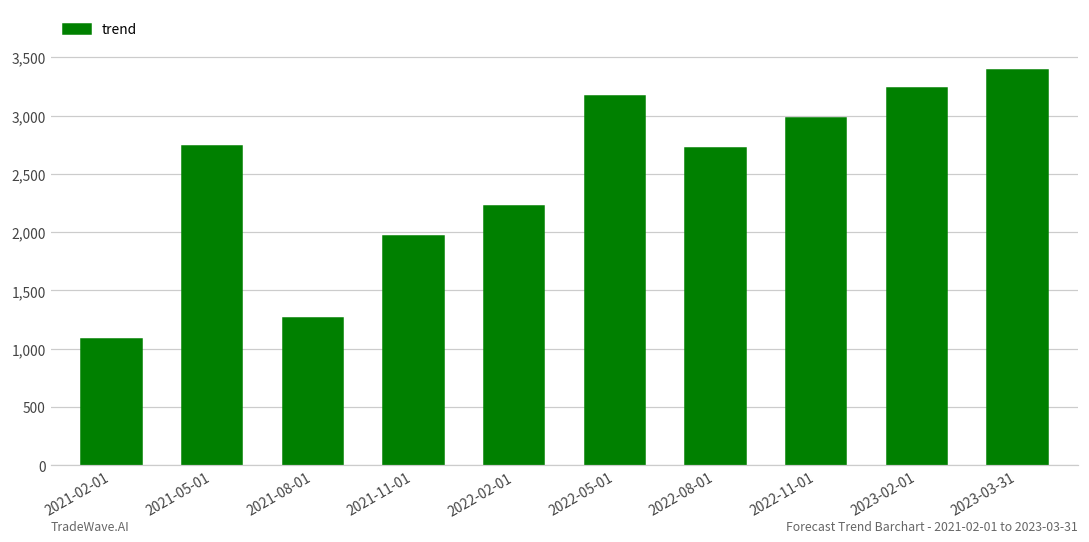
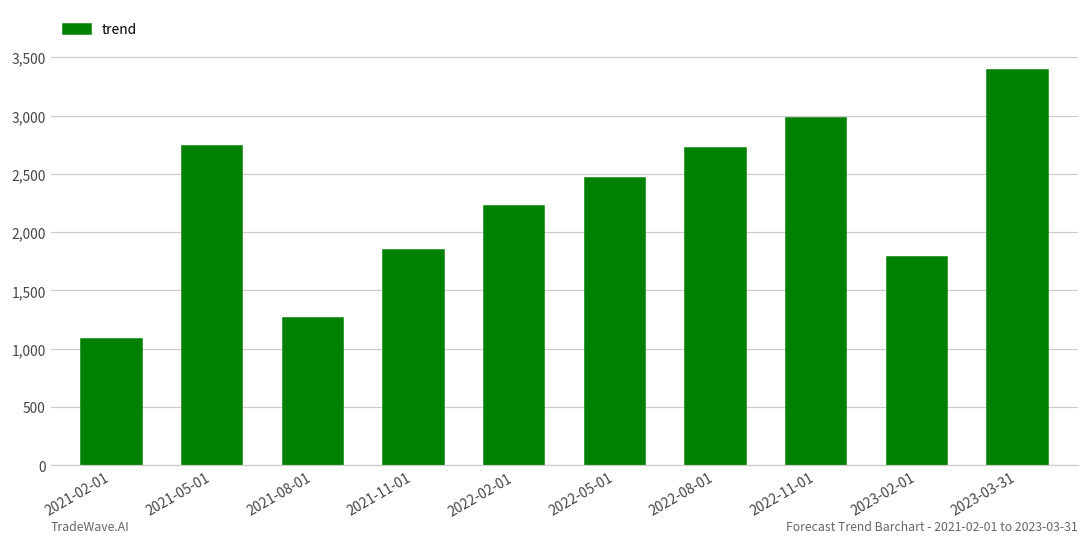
  {
    "2021-02-01": "1,080",
    "2021-05-01": "2,740",
    "2021-08-01": "1,270",
-   "2021-11-01": "1,970",
+   "2021-11-01": "1,850",
    "2022-02-01": "2,220",
-   "2022-05-01": "3,170",
+   "2022-05-01": "2,470",
    "2022-08-01": "2,720",
    "2022-11-01": "2,980",
-   "2023-02-01": "3,230",
+   "2023-02-01": "1,790",
    "2023-03-31": "3,400"
  }
